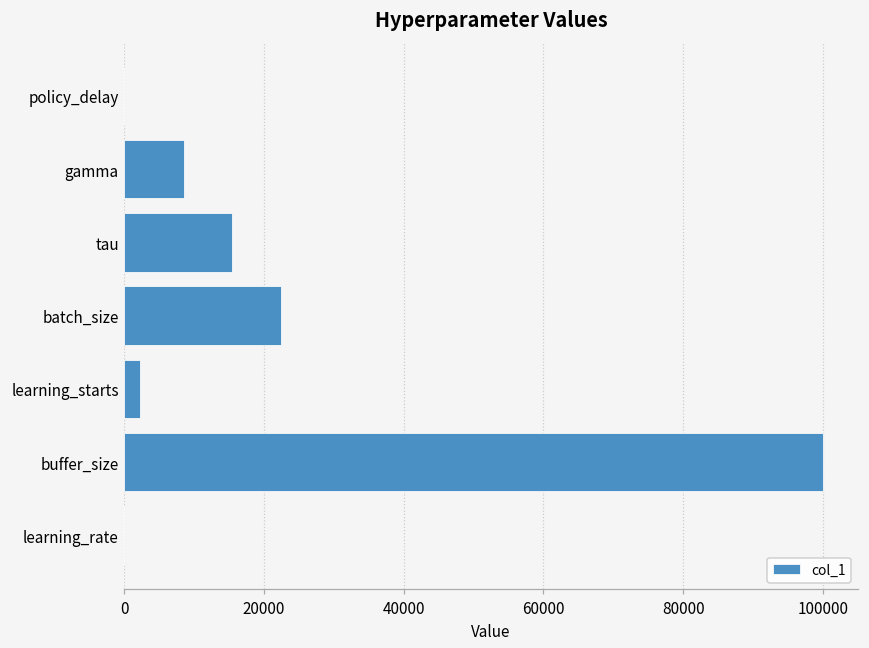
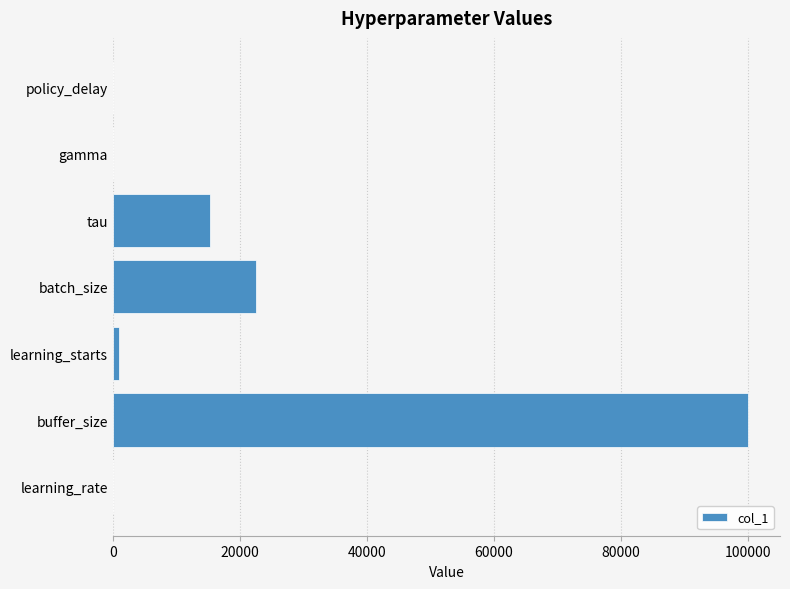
  {
-   "gamma": 9000,
+   "gamma": 0,
    "tau": 15000,
    "batch_size": 22000,
-   "learning_starts": 2000,
+   "learning_starts": 1000,
    "buffer_size": 100000
  }
